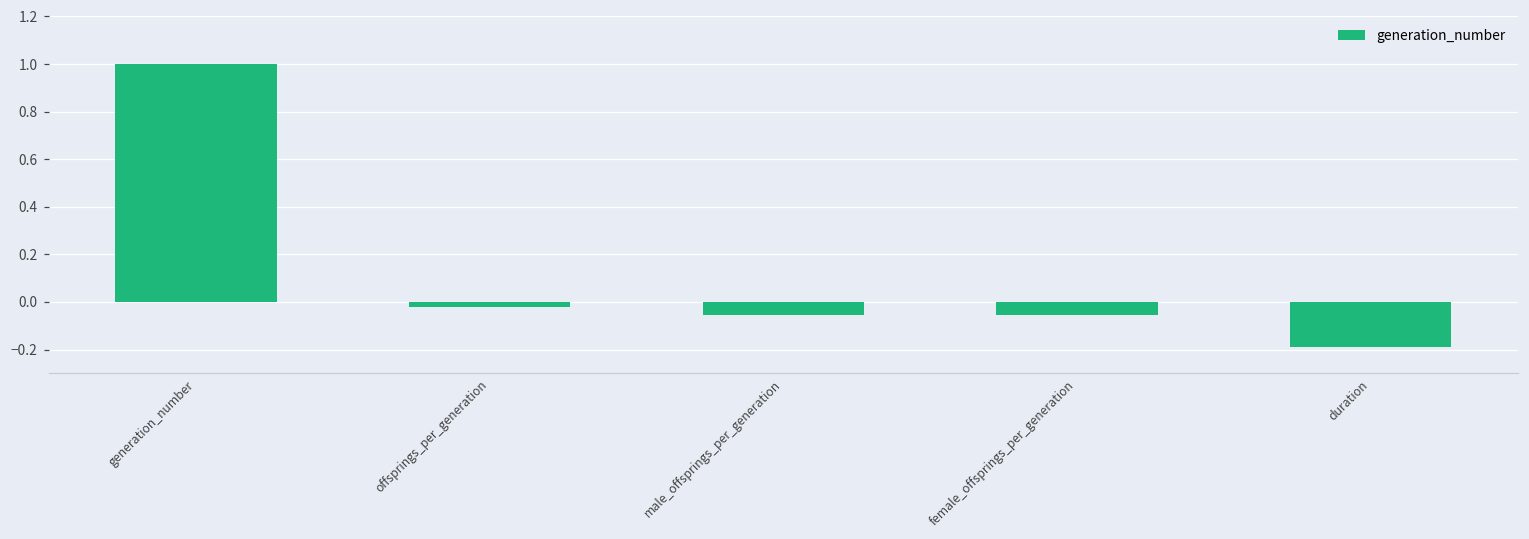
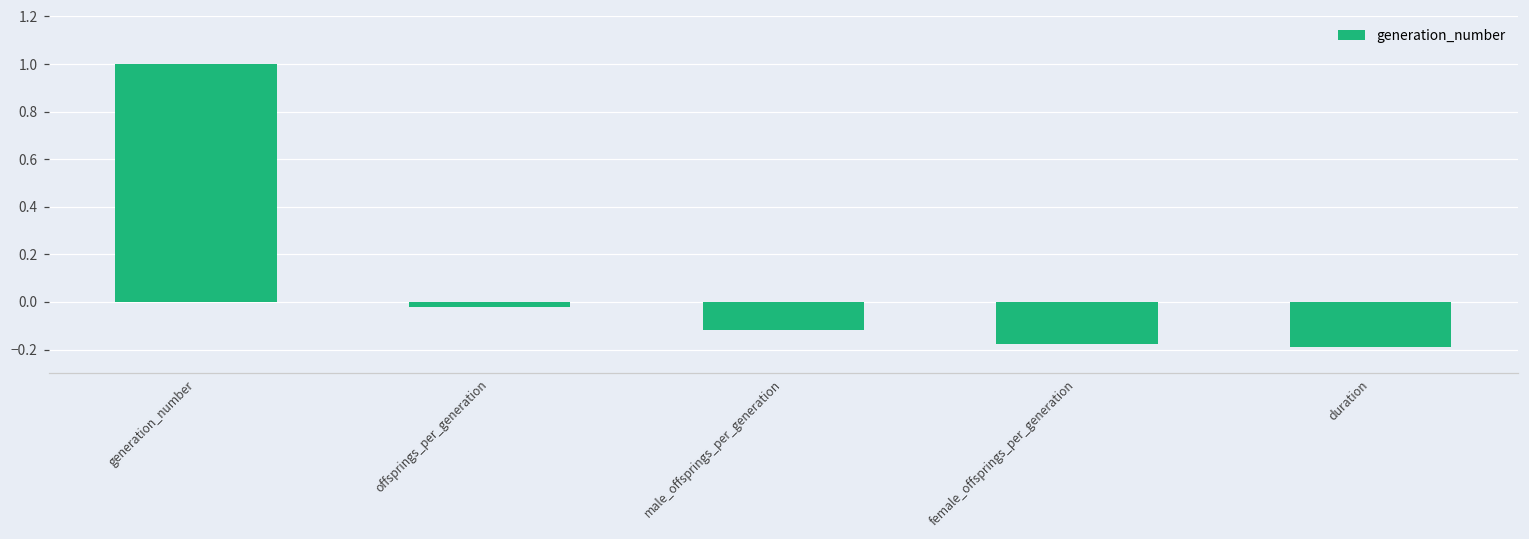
  {
    "generation_number": 1.00,
    "offsprings_per_generation": -0.02,
-   "male_offsprings_per_generation": -0.06,
-   "female_offsprings_per_generation": -0.05,
+   "male_offsprings_per_generation": -0.12,
+   "female_offsprings_per_generation": -0.18,
    "duration": -0.19
  }
